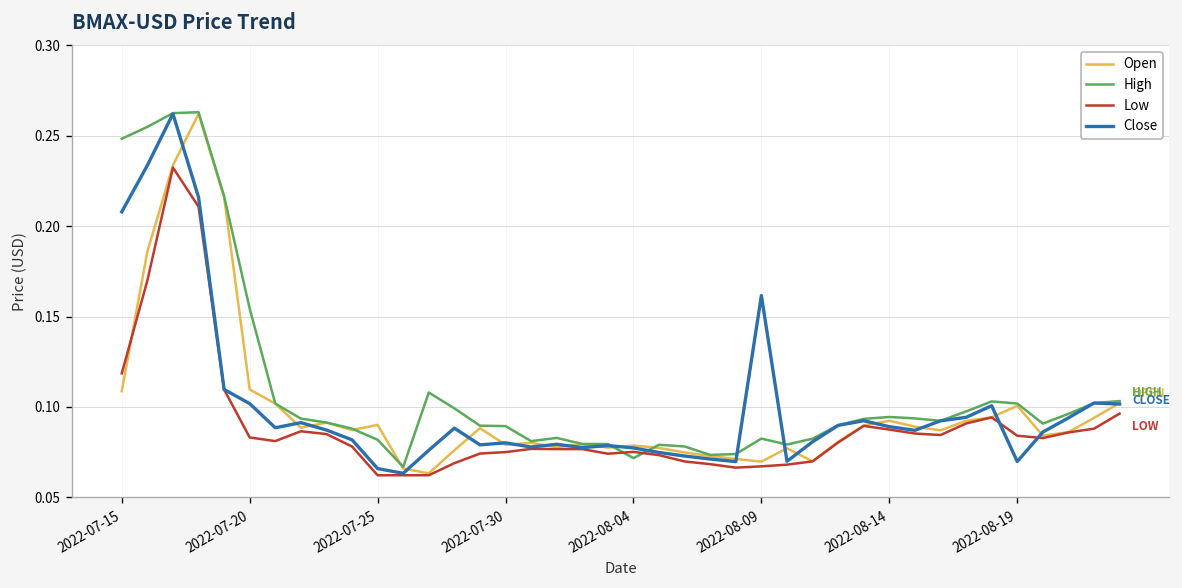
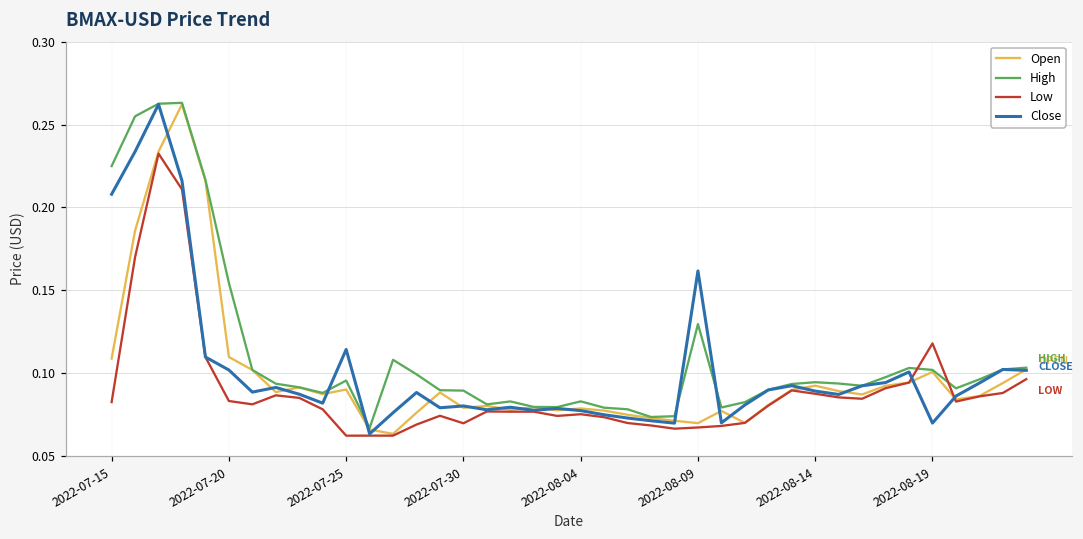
  {
    "Open": {
      "2022-07-15": 0.109,
      "2022-07-20": 0.110,
      "2022-07-25": 0.090,
      "2022-08-09": 0.070,
      "2022-08-14": 0.092
    },
    "High": {
-     "2022-07-15": 0.248,
+     "2022-07-15": 0.225,
      "2022-07-20": 0.154,
-     "2022-07-25": 0.082,
+     "2022-07-25": 0.095,
      "2022-07-30": 0.089,
-     "2022-08-04": 0.072,
-     "2022-08-09": 0.083,
+     "2022-08-04": 0.083,
+     "2022-08-09": 0.130,
      "2022-08-14": 0.094
    },
    "Low": {
-     "2022-07-15": 0.119,
+     "2022-07-15": 0.082,
      "2022-07-20": 0.083,
      "2022-07-25": 0.062,
-     "2022-07-30": 0.075,
+     "2022-07-30": 0.070,
      "2022-08-04": 0.075,
      "2022-08-09": 0.067,
-     "2022-08-19": 0.084
+     "2022-08-19": 0.118
    },
    "Close": {
      "2022-07-15": 0.208,
      "2022-07-20": 0.102,
-     "2022-07-25": 0.066,
+     "2022-07-25": 0.114,
      "2022-08-09": 0.162,
      "2022-08-19": 0.070
    }
  }
